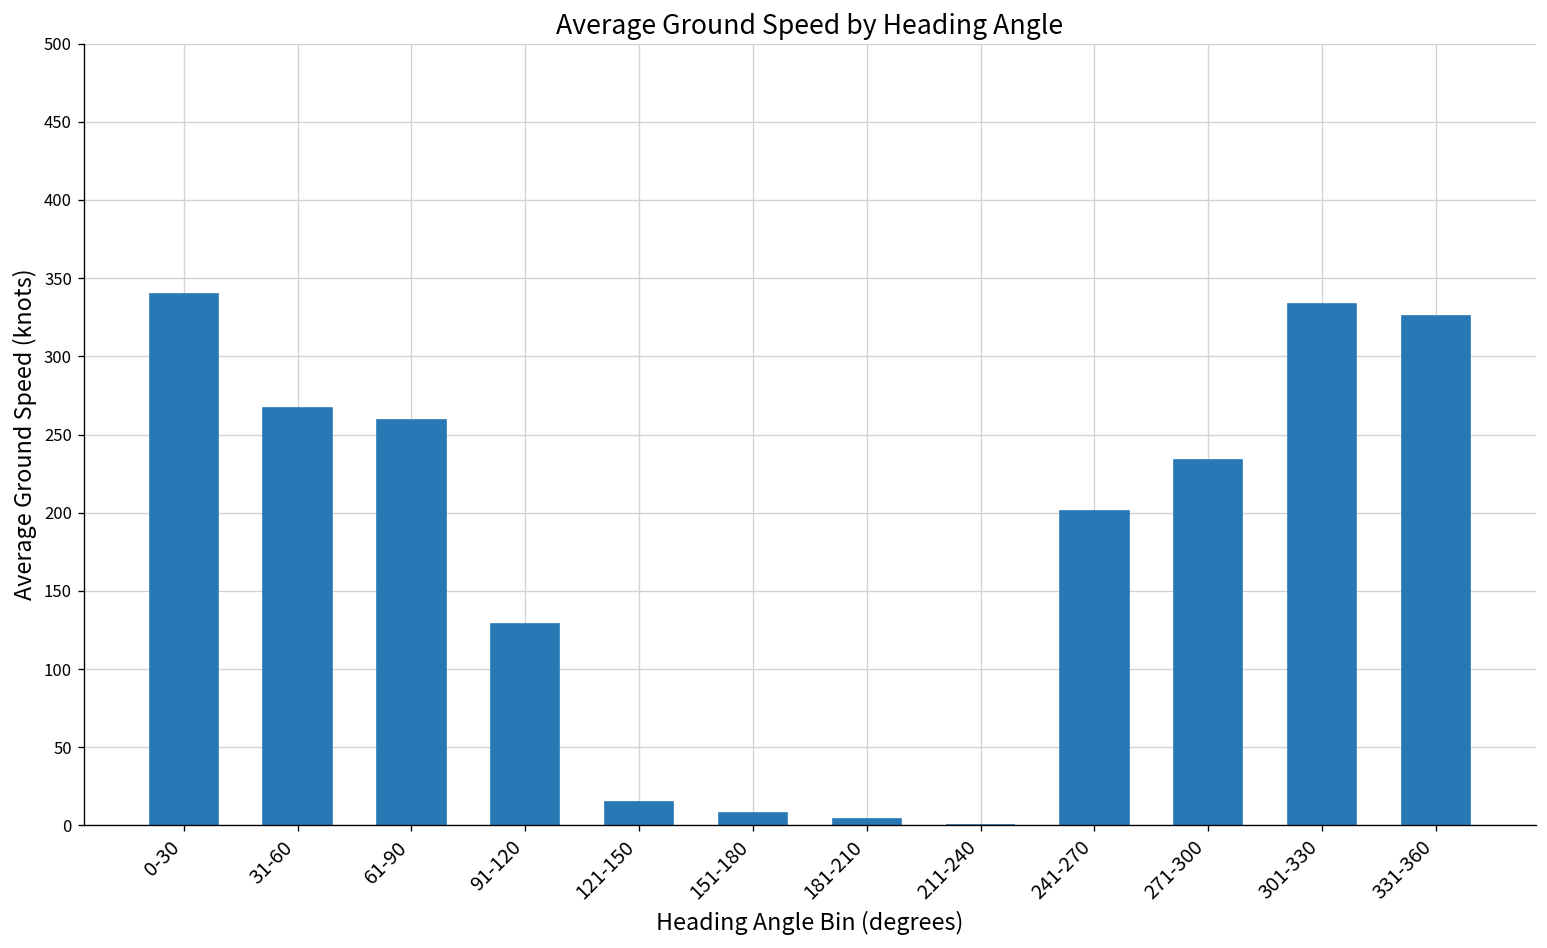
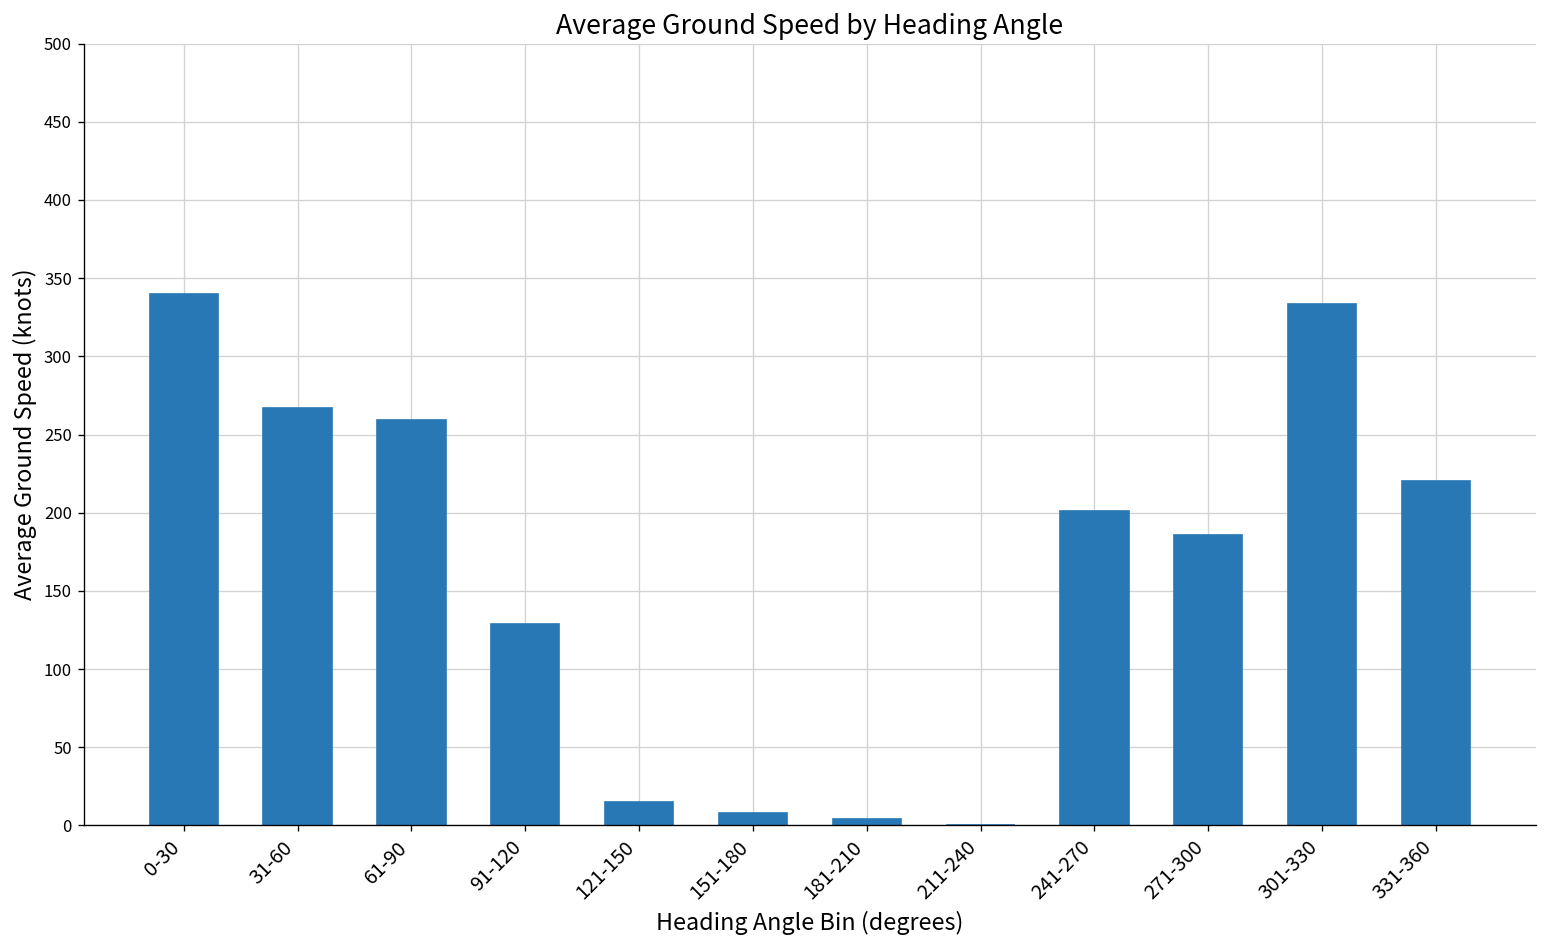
  {
    "0-30": 340,
    "31-60": 267,
    "61-90": 259,
    "91-120": 129,
    "121-150": 15,
    "151-180": 8,
    "181-210": 4,
    "211-240": 0,
    "241-270": 201,
-   "271-300": 234,
+   "271-300": 186,
    "301-330": 333,
-   "331-360": 326
+   "331-360": 220
  }
